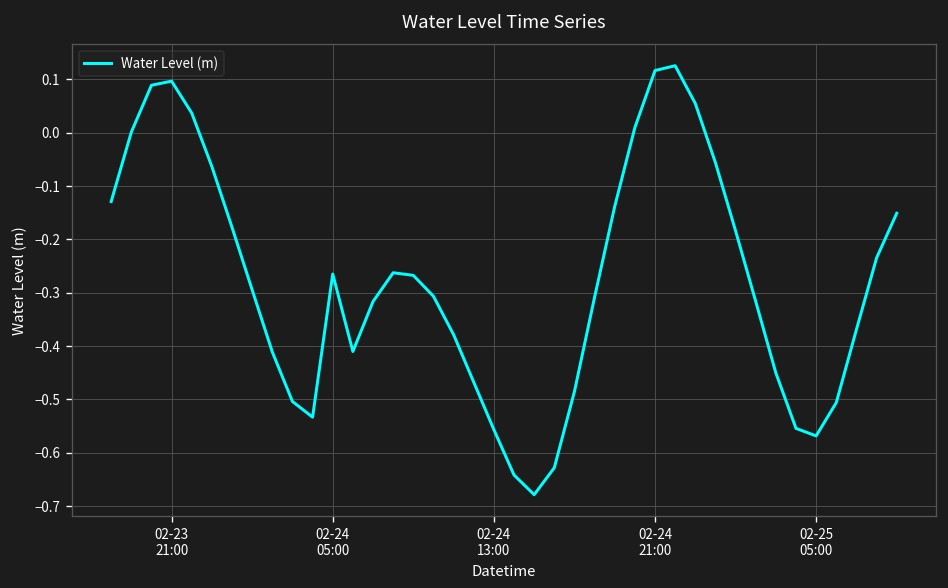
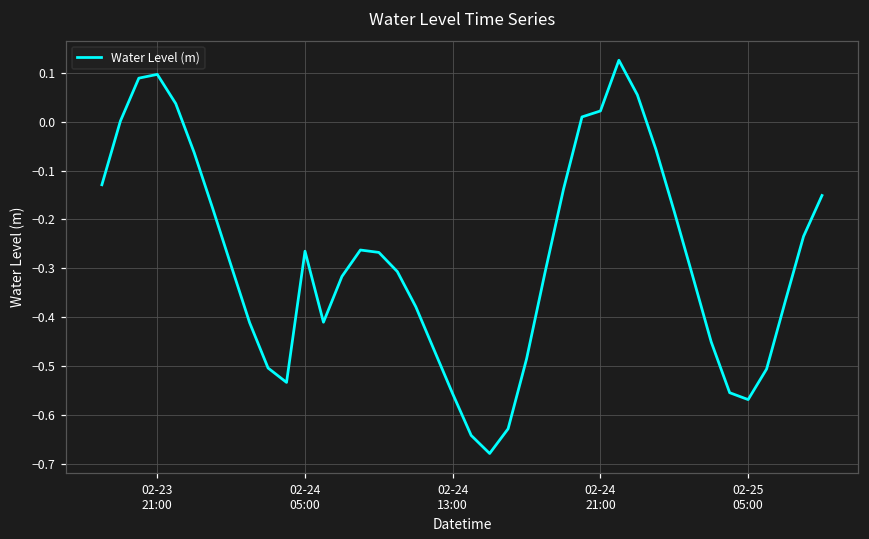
  {
    "02-23 21:00": 0.10,
    "02-24 05:00": -0.26,
    "02-24 13:00": -0.56,
-   "02-24 21:00": 0.12,
+   "02-24 21:00": 0.02,
    "02-25 05:00": -0.57
  }
